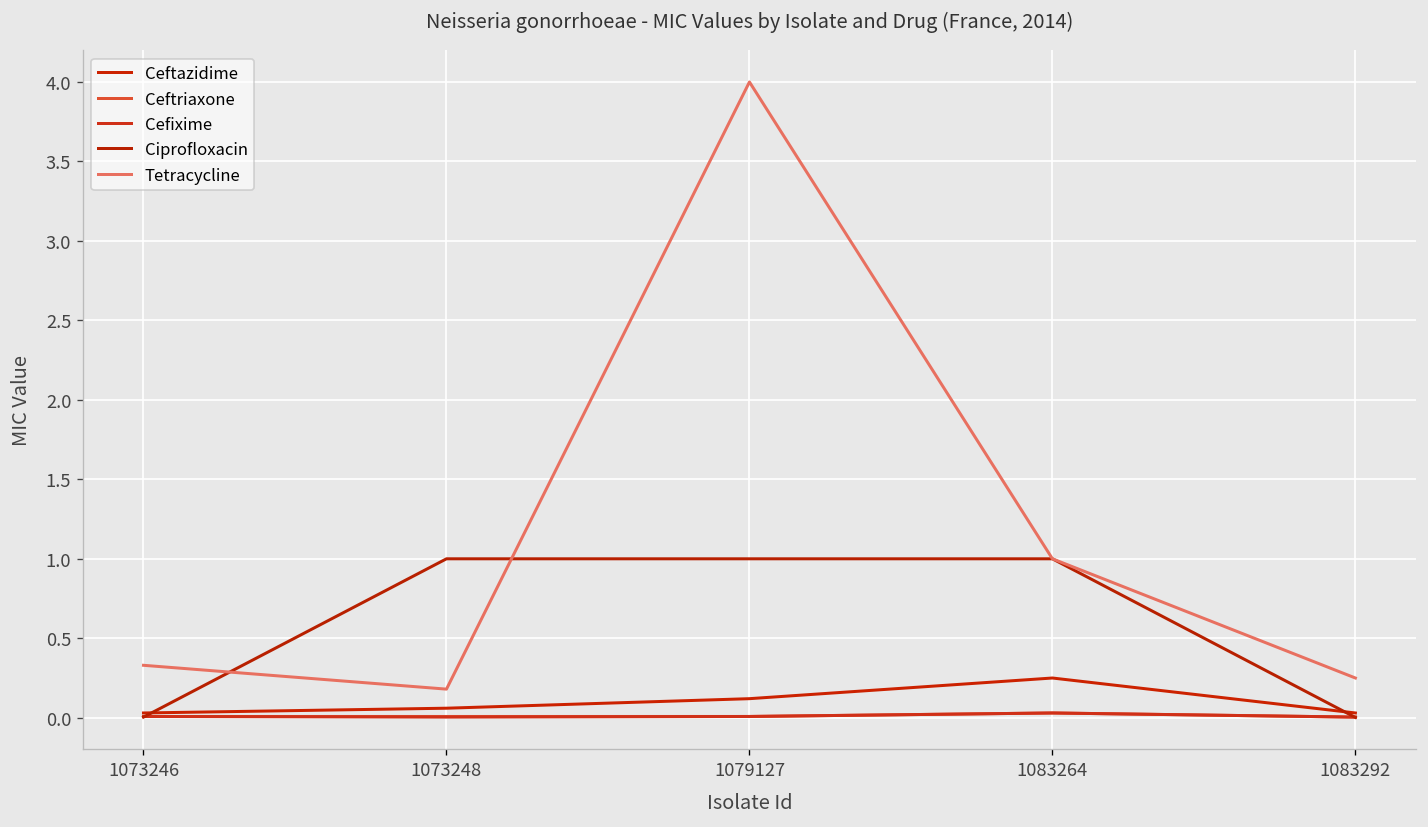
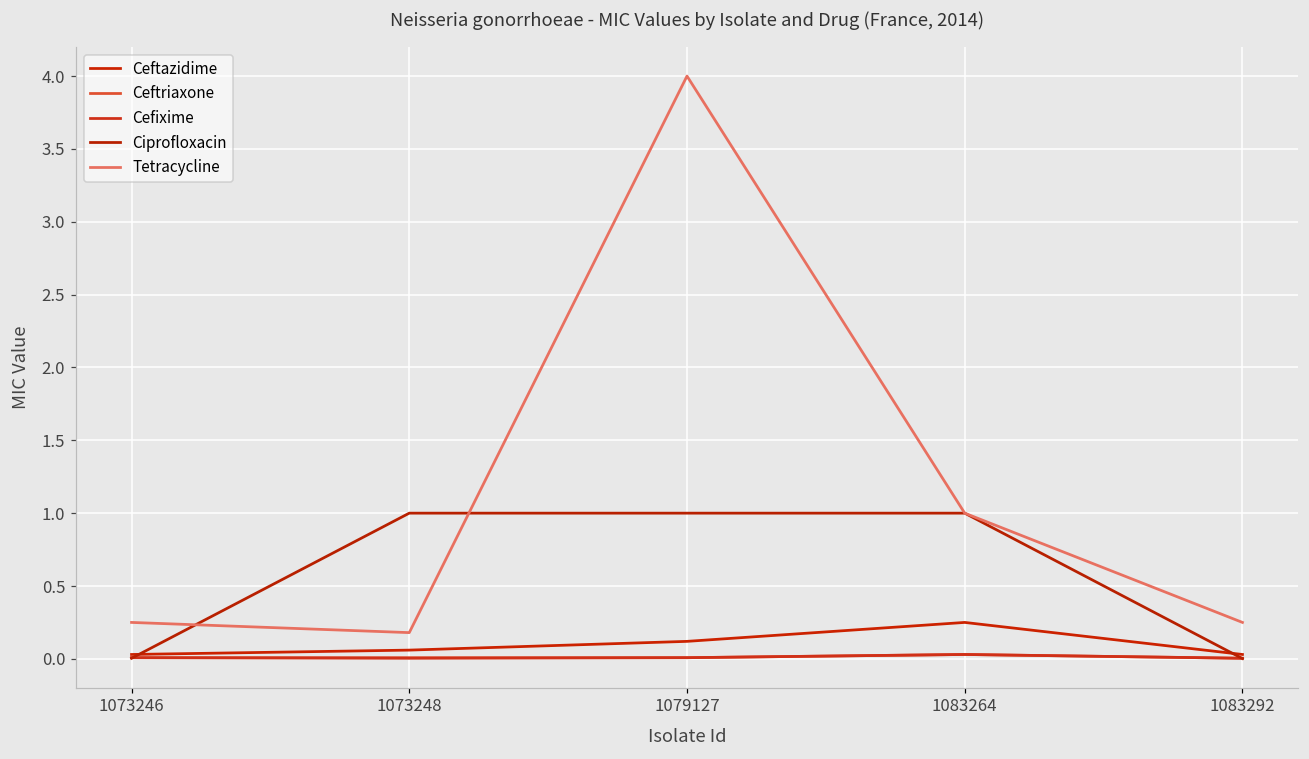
  {
    "Tetracycline": {
-     "1073246": 0.33,
+     "1073246": 0.25,
      "1073248": 0.18,
      "1079127": 4.00,
      "1083292": 0.25
    }
  }
